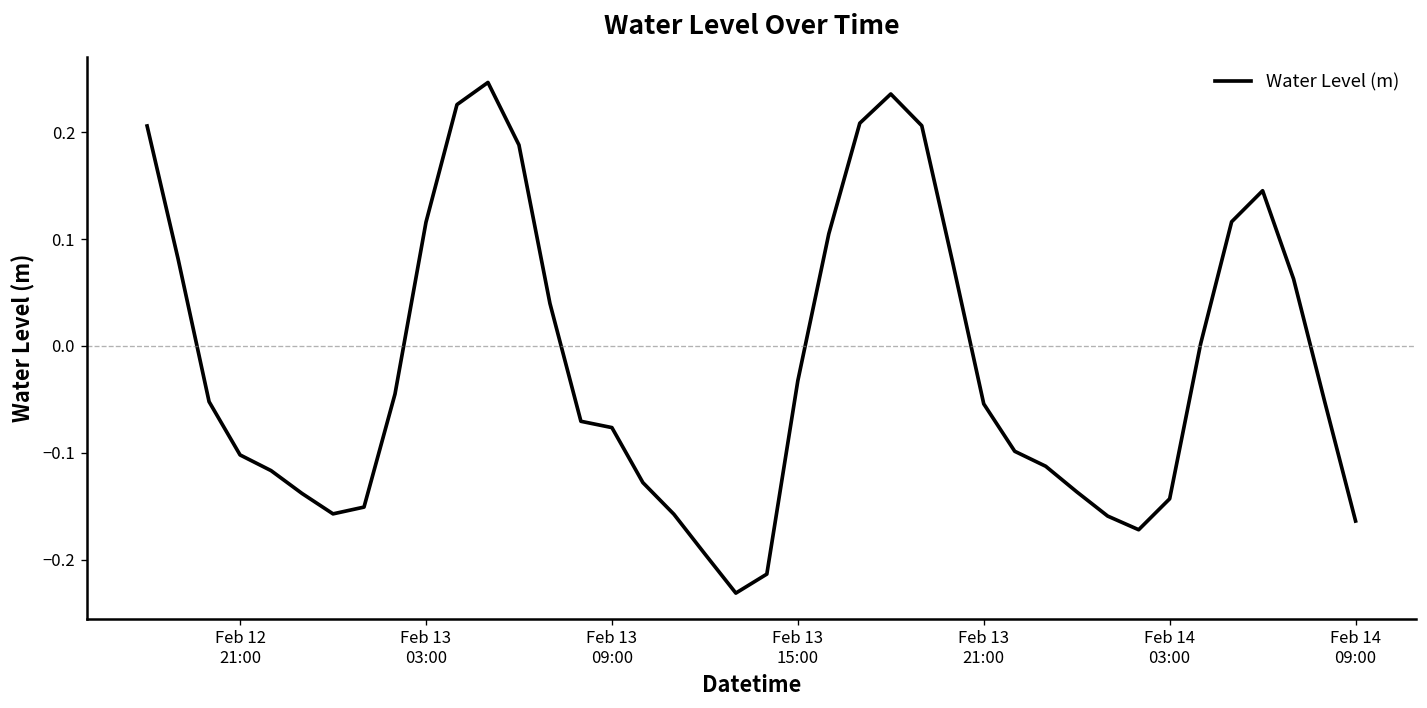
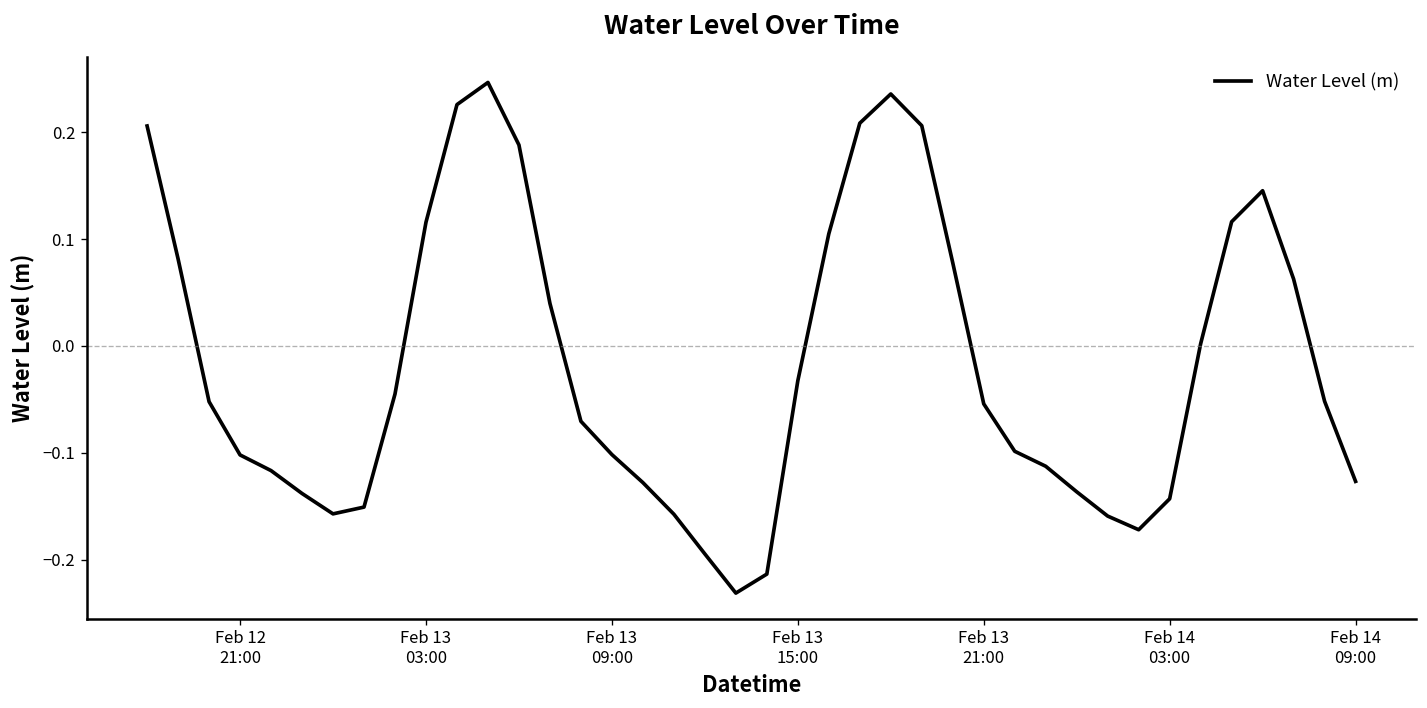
  {
    "Feb 12 21:00": -0.10,
    "Feb 13 03:00": 0.12,
-   "Feb 13 09:00": -0.08,
+   "Feb 13 09:00": -0.10,
    "Feb 13 15:00": -0.03,
    "Feb 13 21:00": -0.05,
    "Feb 14 03:00": -0.14,
-   "Feb 14 09:00": -0.16
+   "Feb 14 09:00": -0.13
  }
